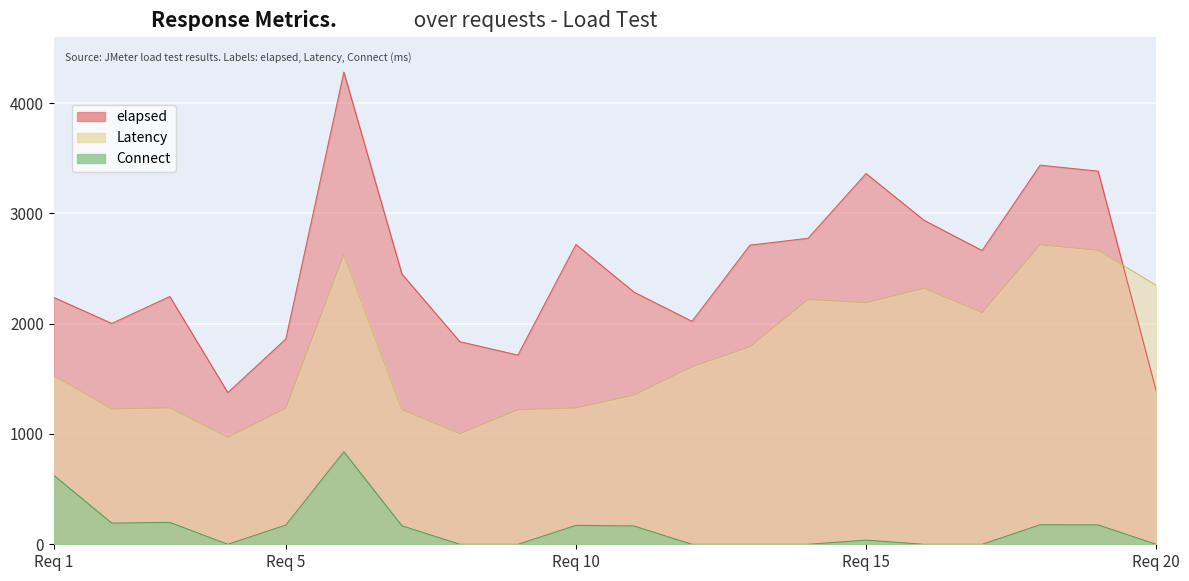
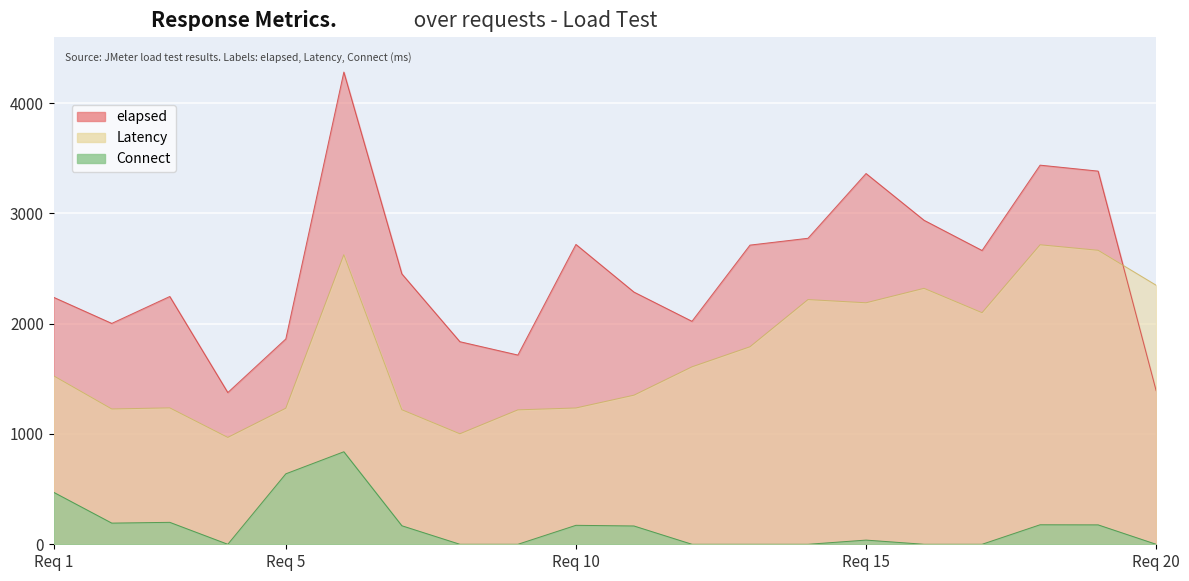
  {
    "elapsed": {
      "Req 1": 2240,
      "Req 5": 1860,
      "Req 10": 2720,
      "Req 15": 3360,
      "Req 20": 1390
    },
    "Latency": {
      "Req 1": 1530,
      "Req 5": 1230,
      "Req 10": 1240,
      "Req 15": 2190,
      "Req 20": 2350
    },
    "Connect": {
-     "Req 1": 630,
-     "Req 5": 180,
+     "Req 1": 470,
+     "Req 5": 640,
      "Req 10": 170,
      "Req 15": 40,
      "Req 20": 0
    }
  }
